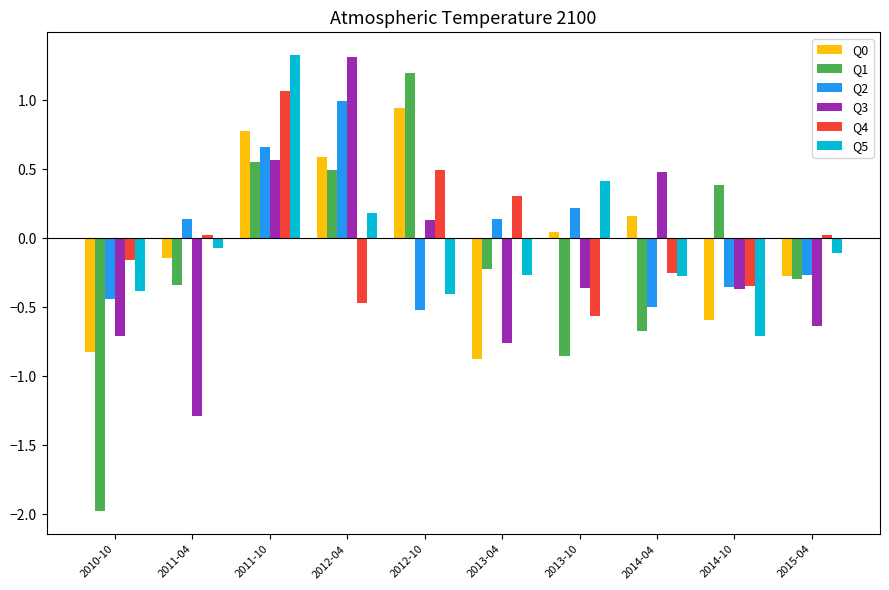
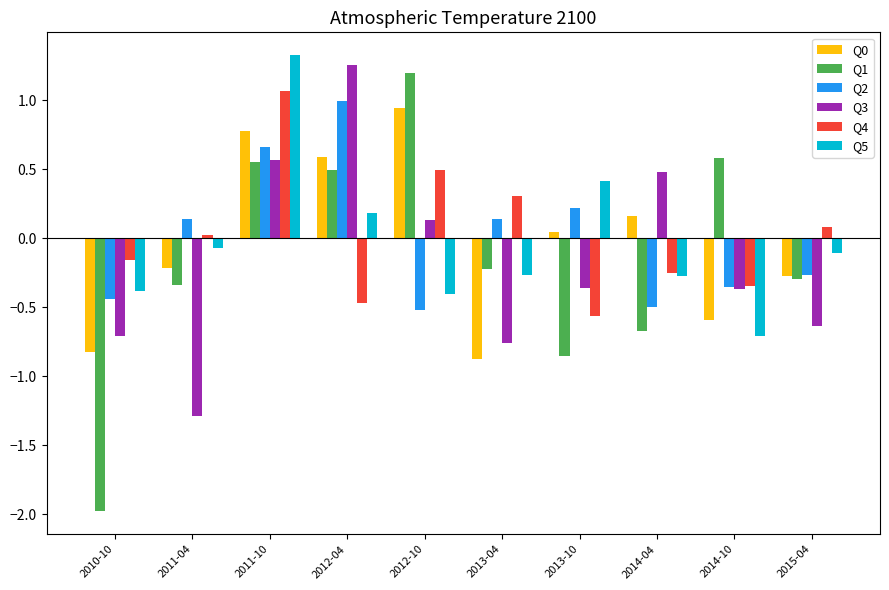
  {
    "Q0": {
      "2010-10": -0.83,
-     "2011-04": -0.14,
+     "2011-04": -0.22,
      "2011-10": 0.78,
      "2012-04": 0.59,
      "2012-10": 0.94,
      "2013-04": -0.88,
      "2013-10": 0.05,
      "2014-04": 0.16,
      "2014-10": -0.59,
      "2015-04": -0.27
    },
    "Q1": {
      "2010-10": -1.98,
      "2011-04": -0.34,
      "2011-10": 0.56,
      "2012-04": 0.49,
      "2012-10": 1.20,
      "2013-04": -0.22,
      "2013-10": -0.85,
      "2014-04": -0.68,
-     "2014-10": 0.39,
+     "2014-10": 0.59,
      "2015-04": -0.29
    },
    "Q3": {
      "2010-10": -0.71,
      "2011-04": -1.29,
      "2011-10": 0.57,
-     "2012-04": 1.32,
+     "2012-04": 1.26,
      "2012-10": 0.13,
      "2013-04": -0.76,
      "2013-10": -0.36,
      "2014-04": 0.48,
      "2014-10": -0.37,
      "2015-04": -0.63
    },
    "Q4": {
      "2010-10": -0.16,
      "2011-04": 0.02,
      "2011-10": 1.07,
      "2012-04": -0.47,
      "2012-10": 0.49,
      "2013-04": 0.31,
      "2013-10": -0.56,
      "2014-04": -0.25,
      "2014-10": -0.35,
-     "2015-04": 0.02
+     "2015-04": 0.08
    }
  }
